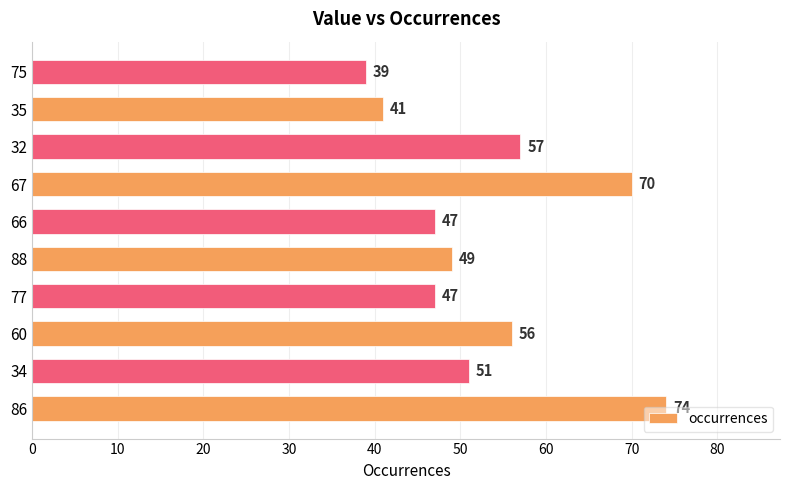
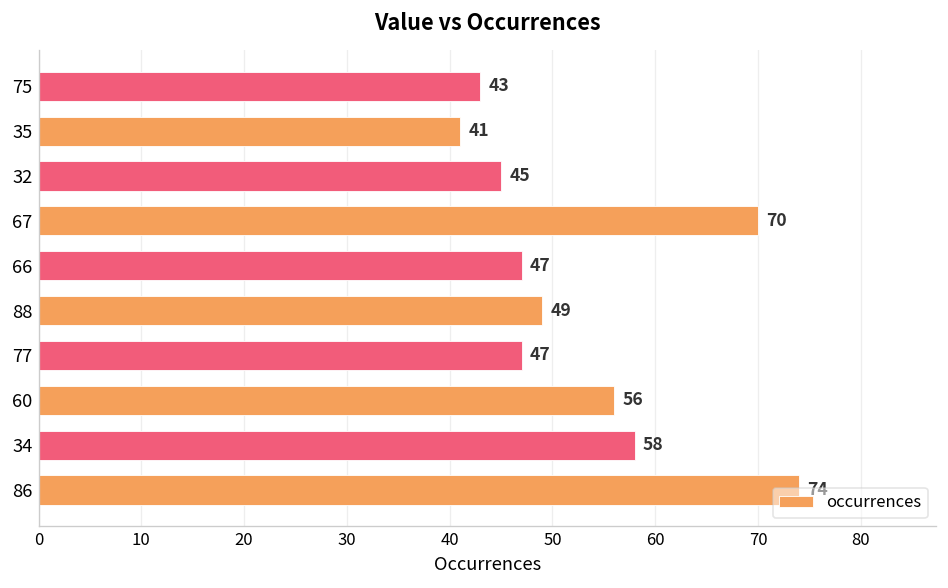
  {
-   "75": 39,
+   "75": 43,
    "35": 41,
-   "32": 57,
+   "32": 45,
    "67": 70,
    "66": 47,
    "88": 49,
    "77": 47,
    "60": 56,
-   "34": 51
+   "34": 58
  }
